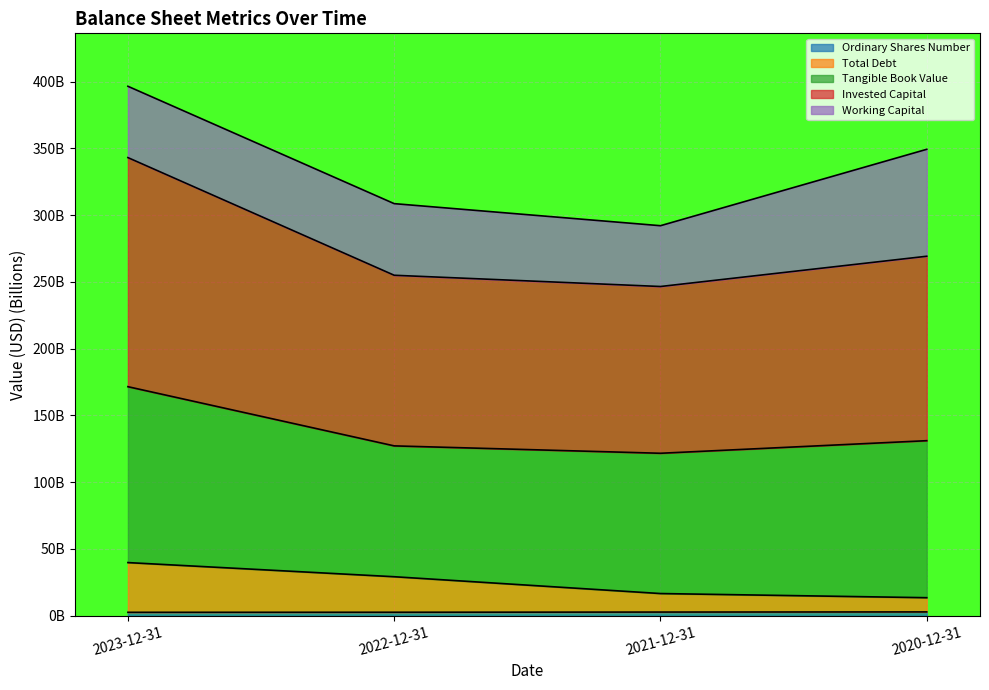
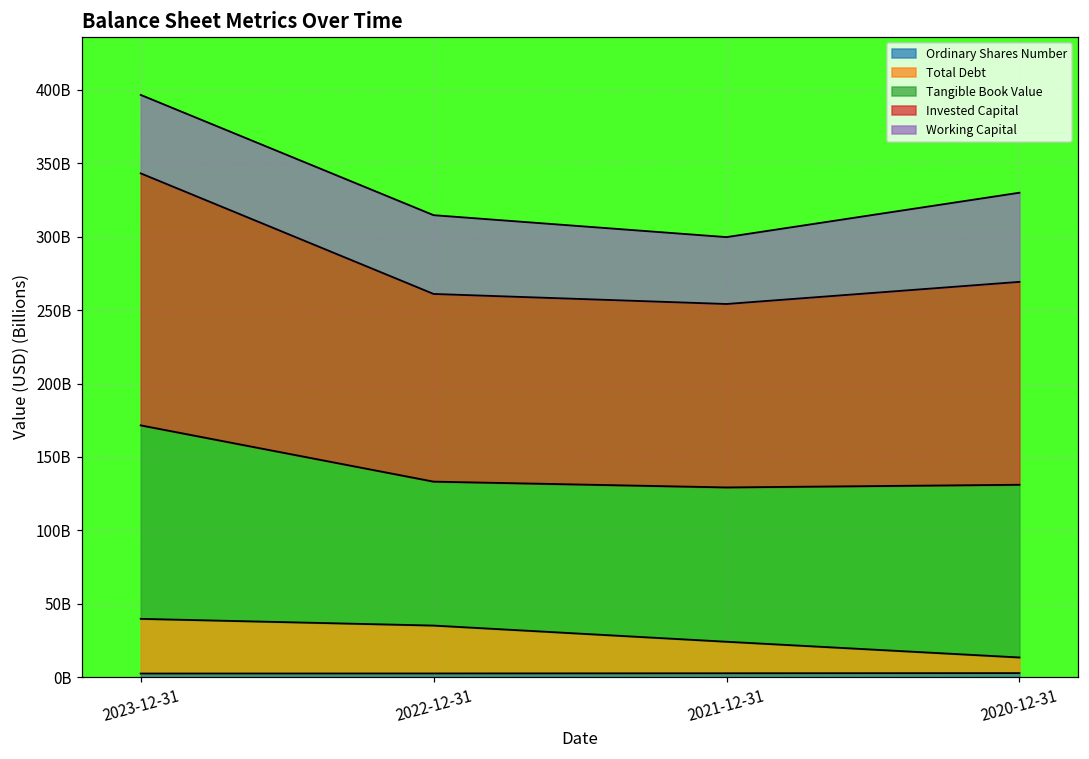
  {
    "Ordinary Shares Number": {
      "2023-12-31": 3000000000,
      "2022-12-31": 3000000000,
      "2021-12-31": 3000000000,
      "2020-12-31": 3000000000
    },
    "Total Debt": {
      "2023-12-31": 37000000000,
-     "2022-12-31": 27000000000,
-     "2021-12-31": 14000000000,
+     "2022-12-31": 33000000000,
+     "2021-12-31": 21000000000,
      "2020-12-31": 11000000000
    },
    "Tangible Book Value": {
      "2023-12-31": 132000000000,
      "2022-12-31": 98000000000,
      "2021-12-31": 105000000000,
      "2020-12-31": 118000000000
    },
    "Invested Capital": {
      "2023-12-31": 172000000000,
      "2022-12-31": 128000000000,
      "2021-12-31": 125000000000,
      "2020-12-31": 138000000000
    },
    "Working Capital": {
      "2023-12-31": 53000000000,
      "2022-12-31": 54000000000,
      "2021-12-31": 46000000000,
-     "2020-12-31": 80000000000
+     "2020-12-31": 61000000000
    }
  }
